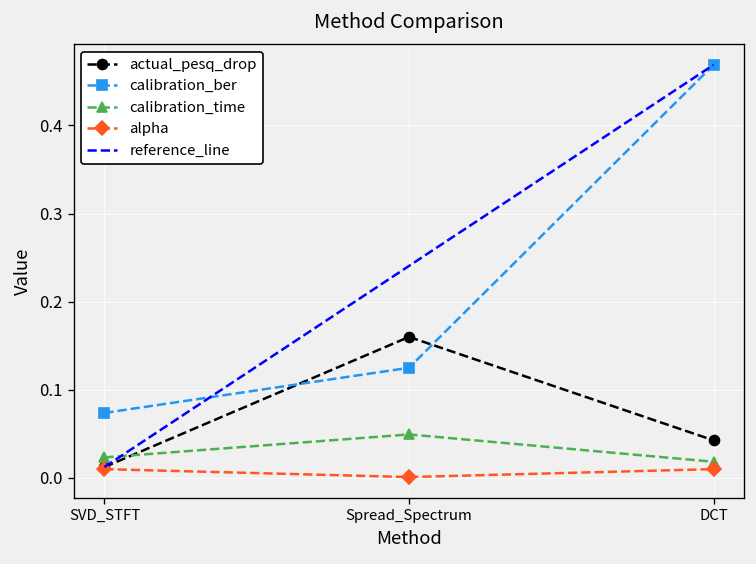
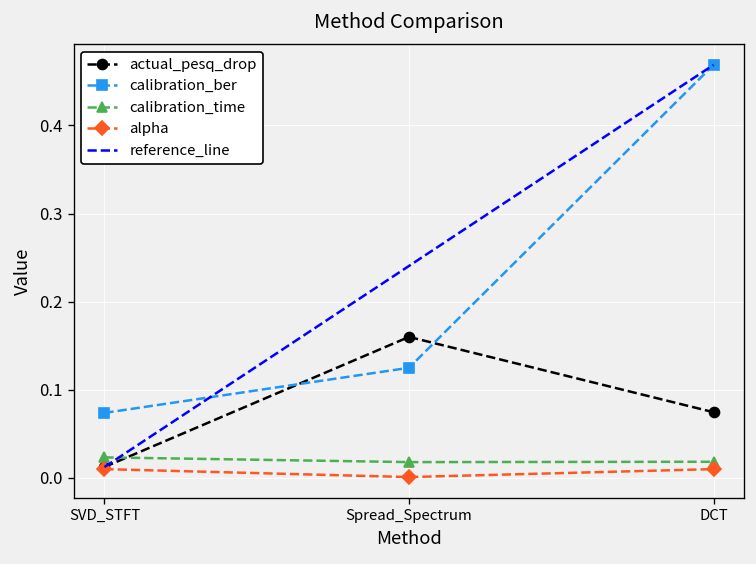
  {
    "actual_pesq_drop": {
      "Spread_Spectrum": 0.16,
-     "DCT": 0.04
+     "DCT": 0.07
    },
    "calibration_ber": {
      "SVD_STFT": 0.07,
      "Spread_Spectrum": 0.13
    },
    "calibration_time": {
      "SVD_STFT": 0.02,
-     "Spread_Spectrum": 0.05,
+     "Spread_Spectrum": 0.02,
      "DCT": 0.02
    },
    "alpha": {
      "Spread_Spectrum": 0.00,
      "DCT": 0.01
    }
  }
